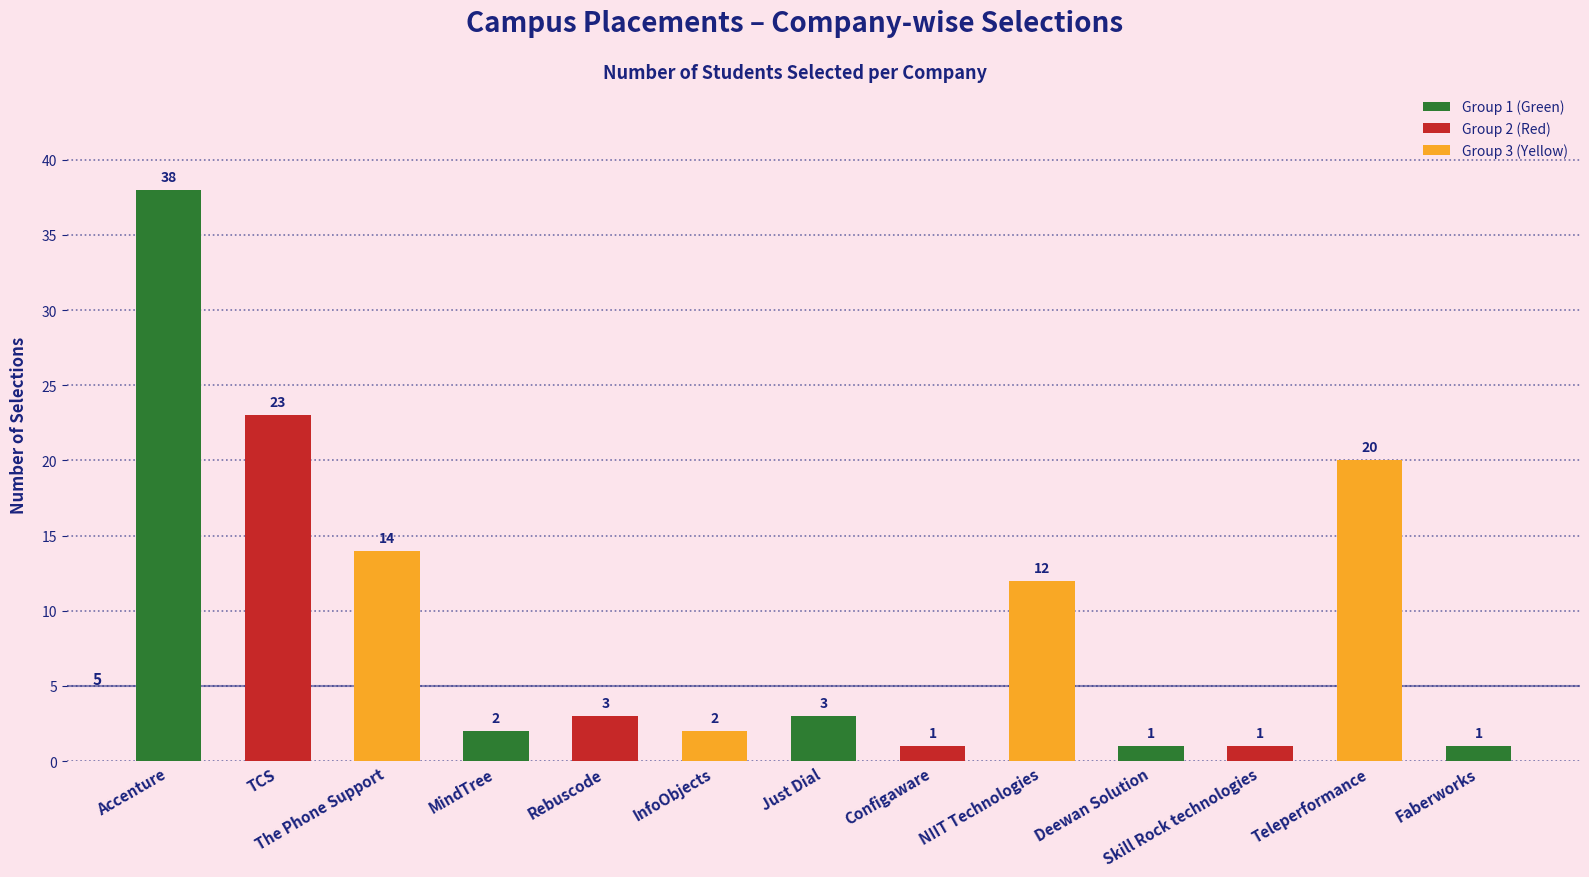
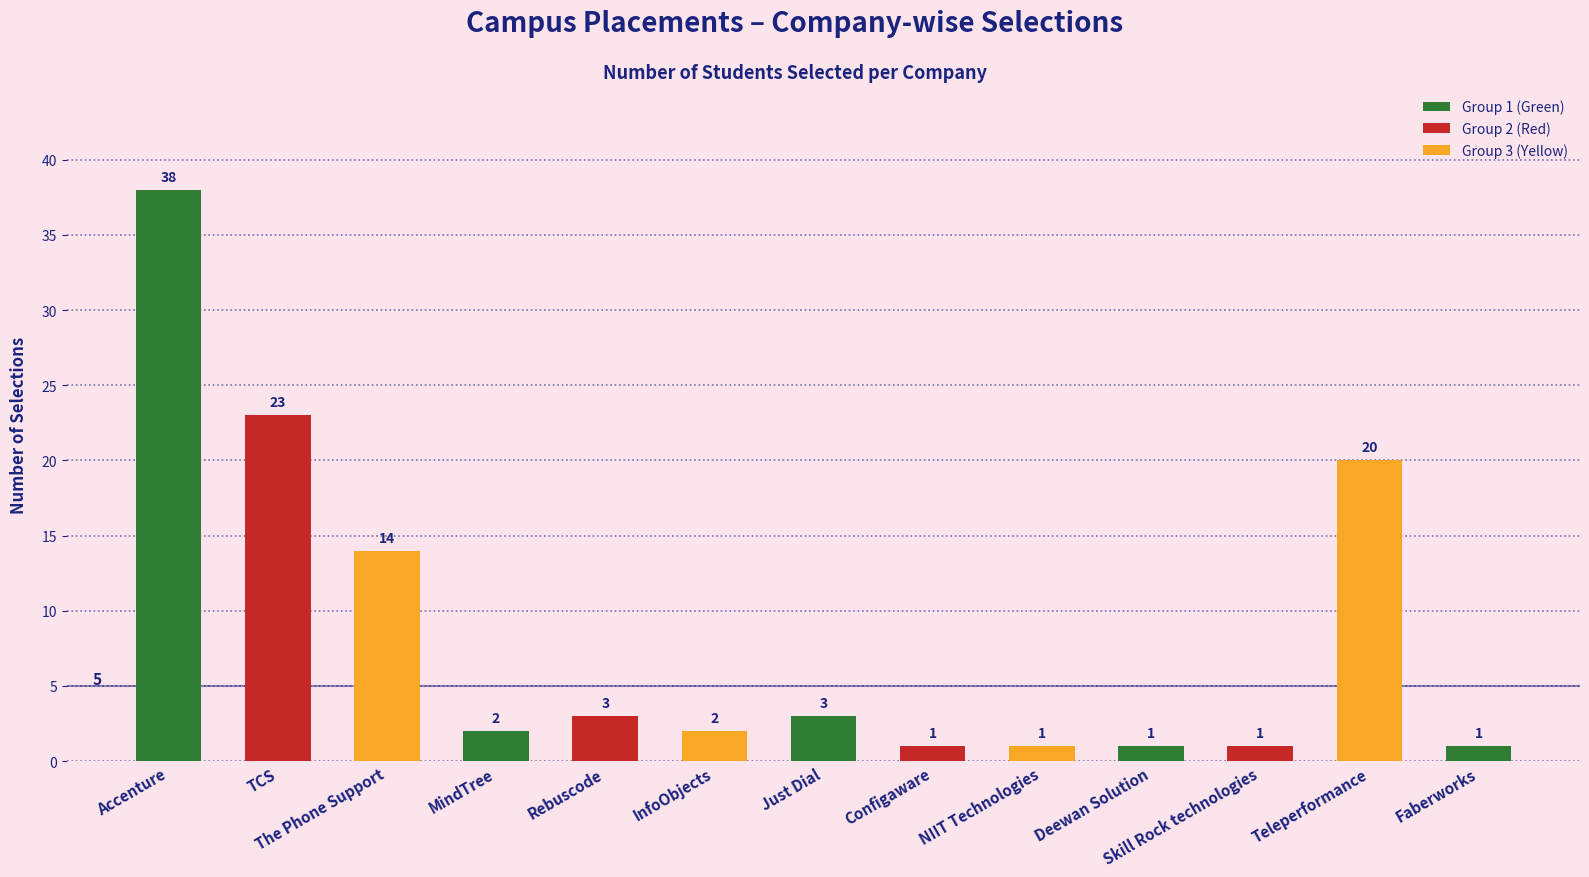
  {
    "Accenture": 38,
    "TCS": 23,
    "The Phone Support": 14,
    "MindTree": 2,
    "Rebuscode": 3,
    "InfoObjects": 2,
    "Just Dial": 3,
    "Configaware": 1,
-   "NIIT Technologies": 12,
+   "NIIT Technologies": 1,
    "Deewan Solution": 1,
    "Skill Rock technologies": 1,
    "Teleperformance": 20,
    "Faberworks": 1
  }
